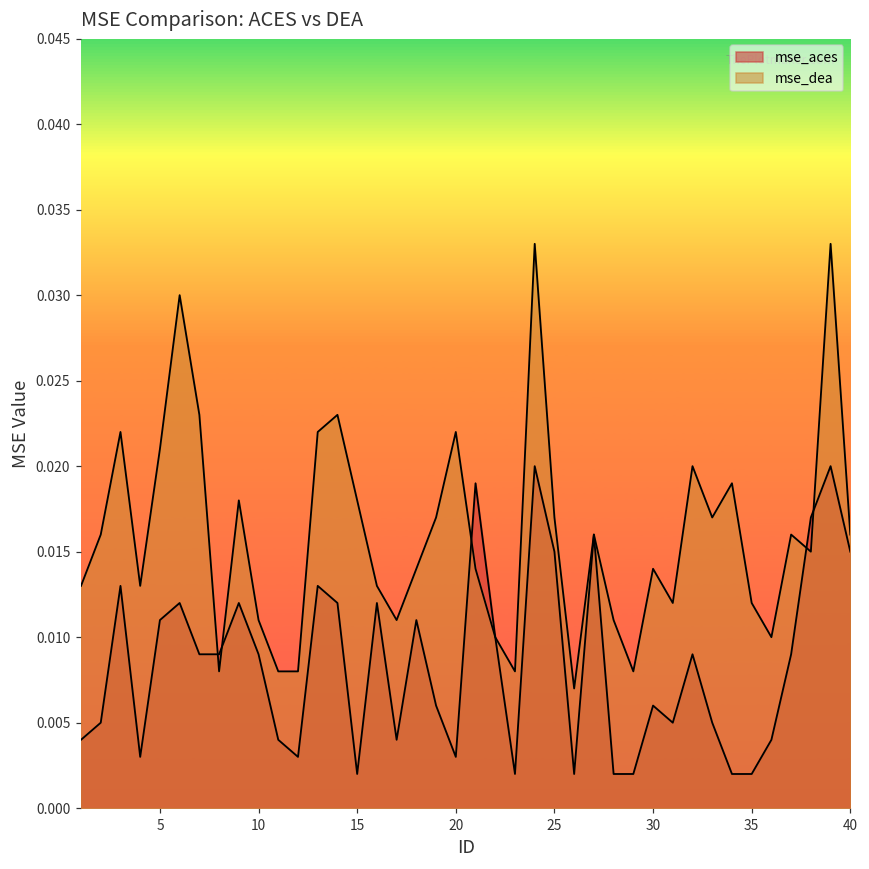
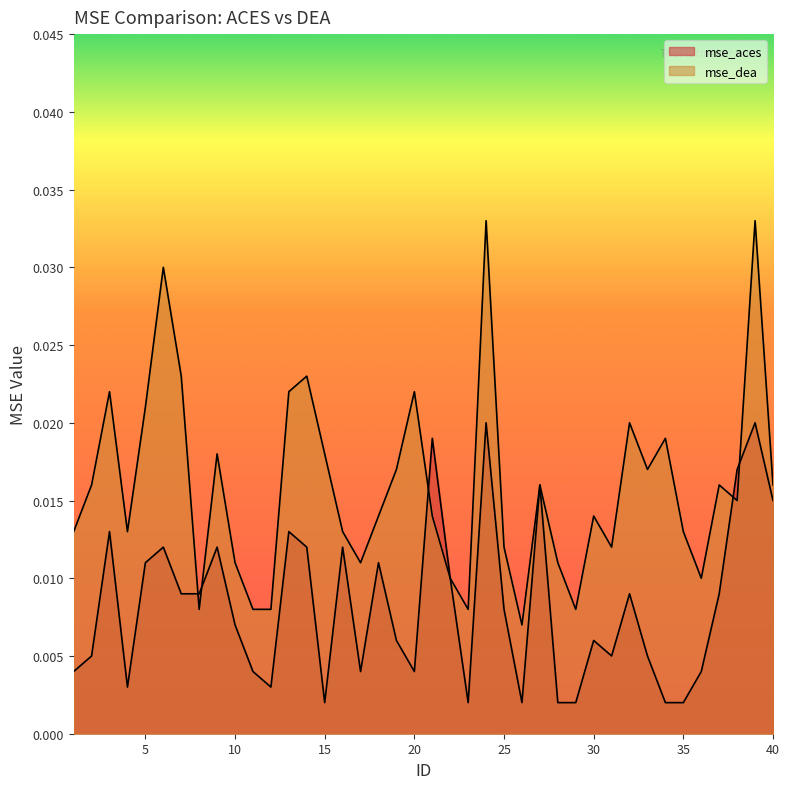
  {
    "mse_aces": {
      "5": 0.011,
-     "10": 0.009,
+     "10": 0.007,
      "15": 0.002,
-     "20": 0.003,
-     "25": 0.015,
+     "20": 0.004,
+     "25": 0.008,
      "30": 0.006,
      "35": 0.002,
      "40": 0.015
    },
    "mse_dea": {
      "5": 0.021,
      "10": 0.011,
      "15": 0.018,
      "20": 0.022,
-     "25": 0.017,
+     "25": 0.012,
      "30": 0.014,
-     "35": 0.012,
+     "35": 0.013,
      "40": 0.016
    }
  }
